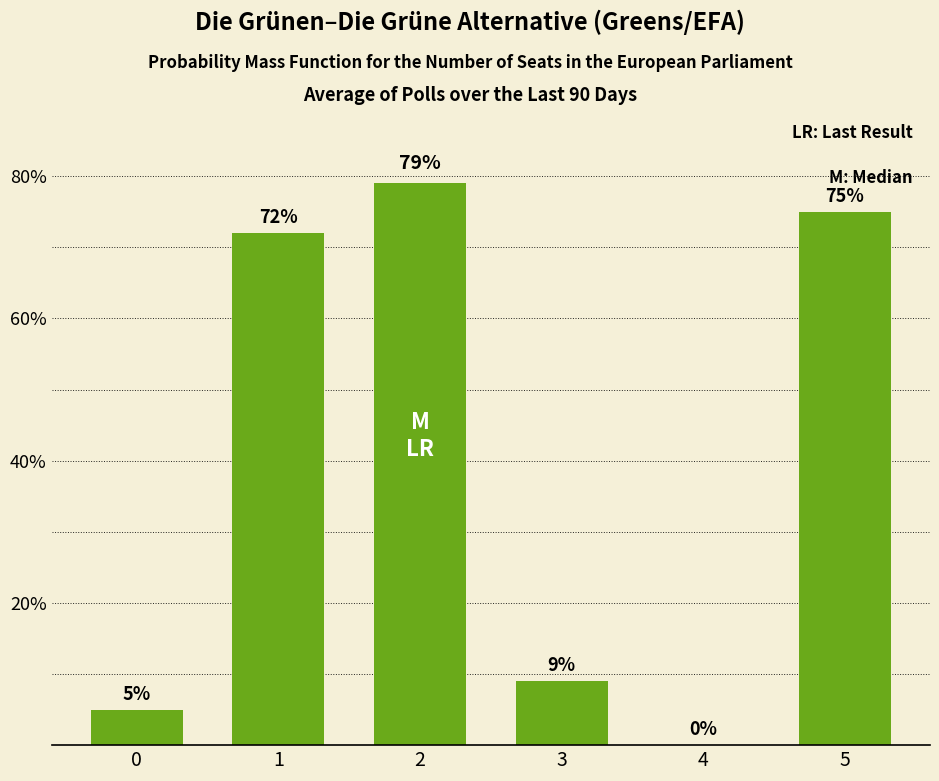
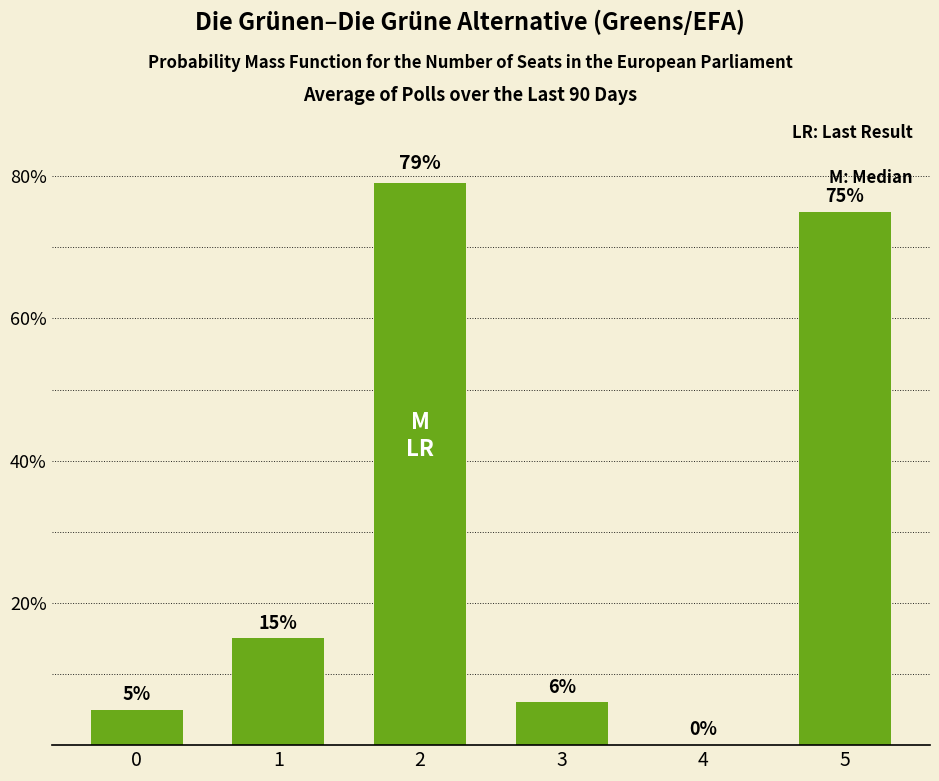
  {
    "0": "5%",
-   "1": "72%",
+   "1": "15%",
    "2": "79%",
-   "3": "9%",
+   "3": "6%",
    "4": "0%",
    "5": "75%"
  }
